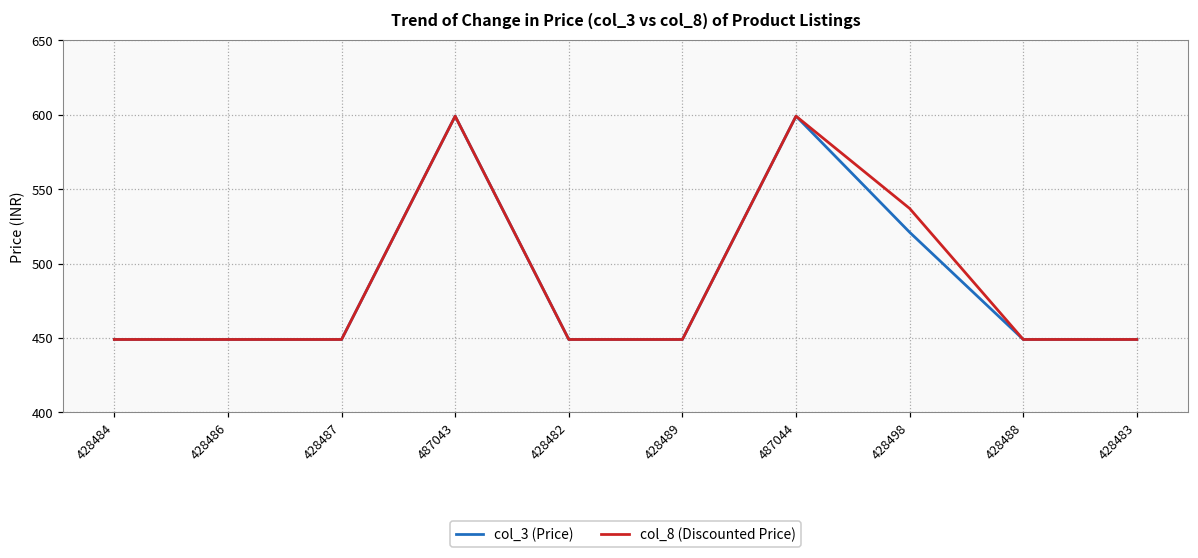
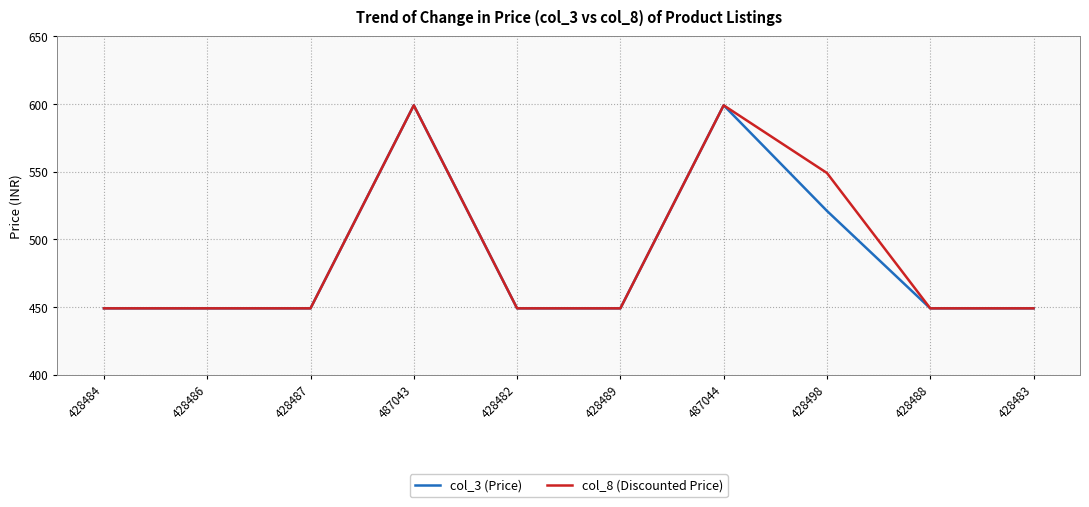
  {
    "col_3 (Price)": {
      "428498": 521
    },
    "col_8 (Discounted Price)": {
-     "428498": 537
+     "428498": 549
    }
  }
